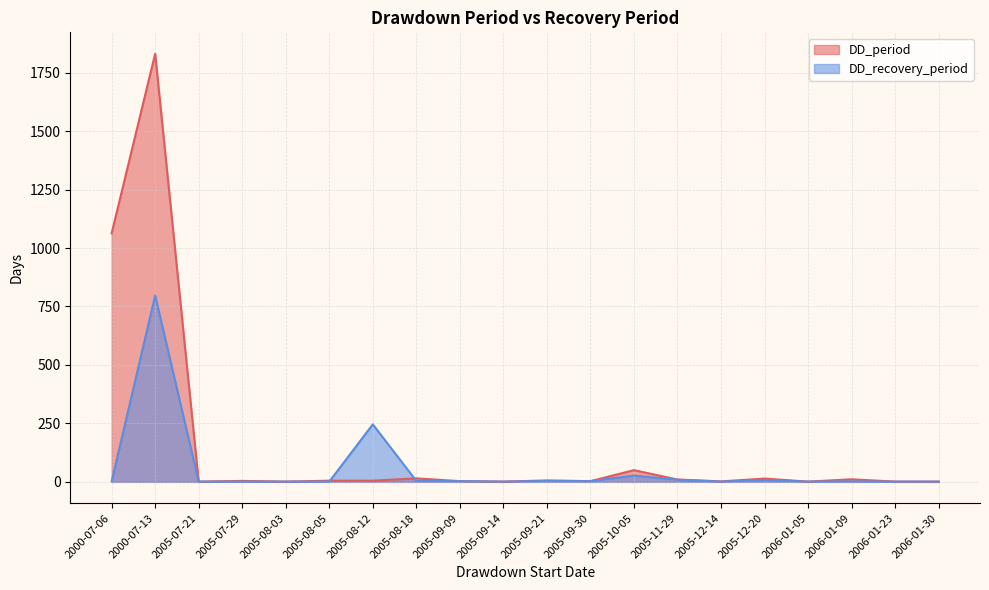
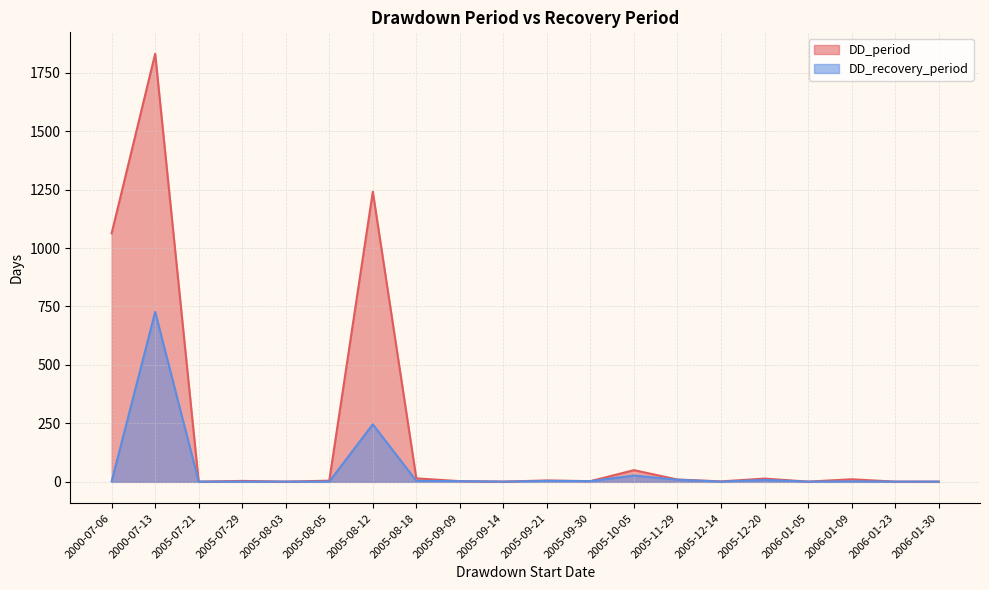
  {
    "DD_period": {
      "2000-07-06": 1060,
      "2000-07-13": 1830,
-     "2005-08-12": 10,
+     "2005-08-12": 1240,
      "2005-08-18": 20,
      "2005-10-05": 50
    },
    "DD_recovery_period": {
      "2000-07-06": 0,
-     "2000-07-13": 800,
+     "2000-07-13": 730,
      "2005-08-12": 250,
      "2005-08-18": 0,
      "2005-10-05": 30
    }
  }
